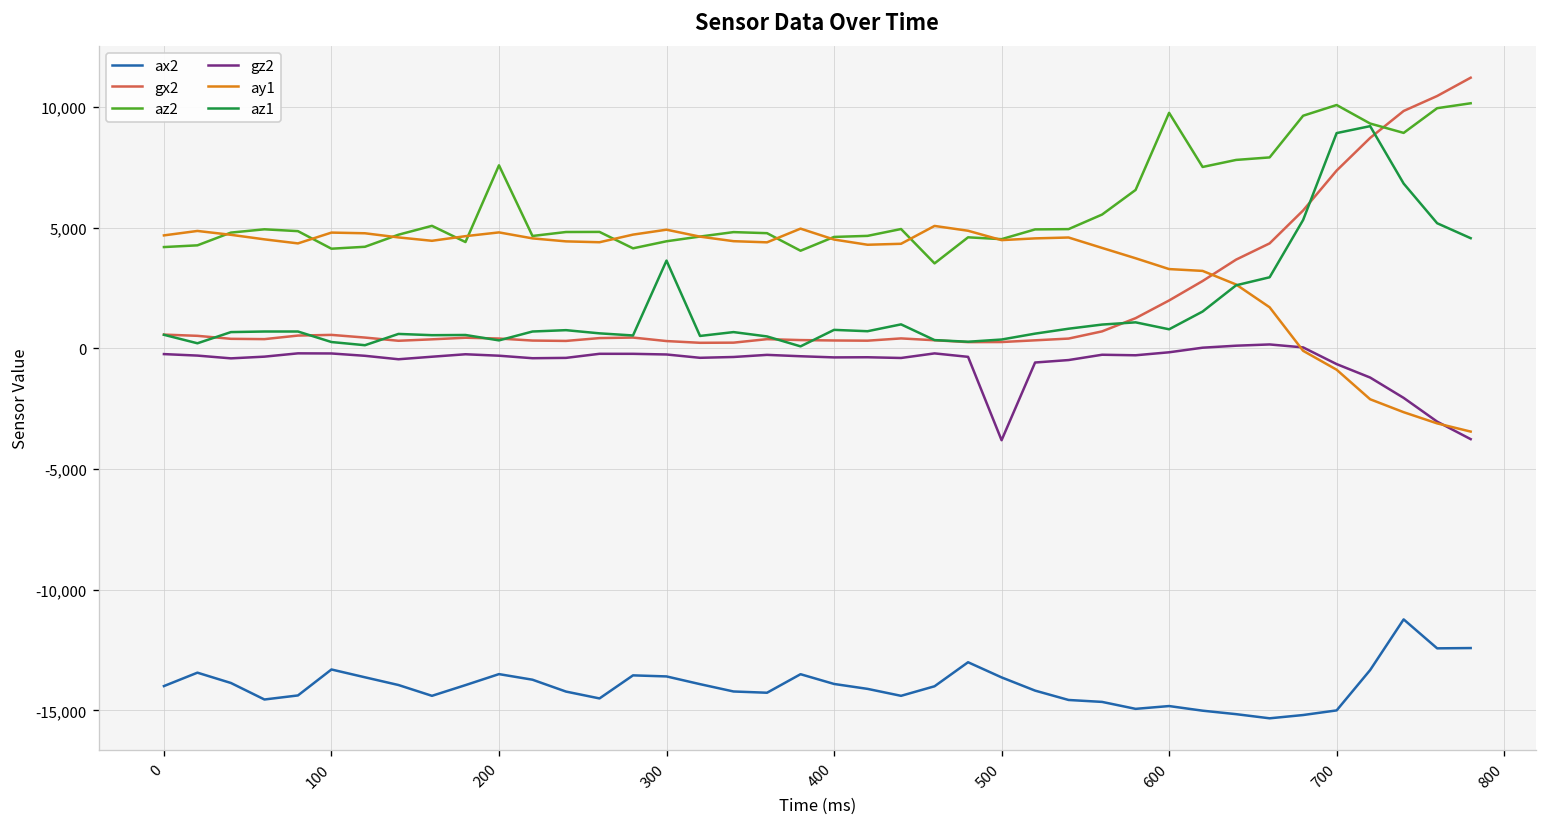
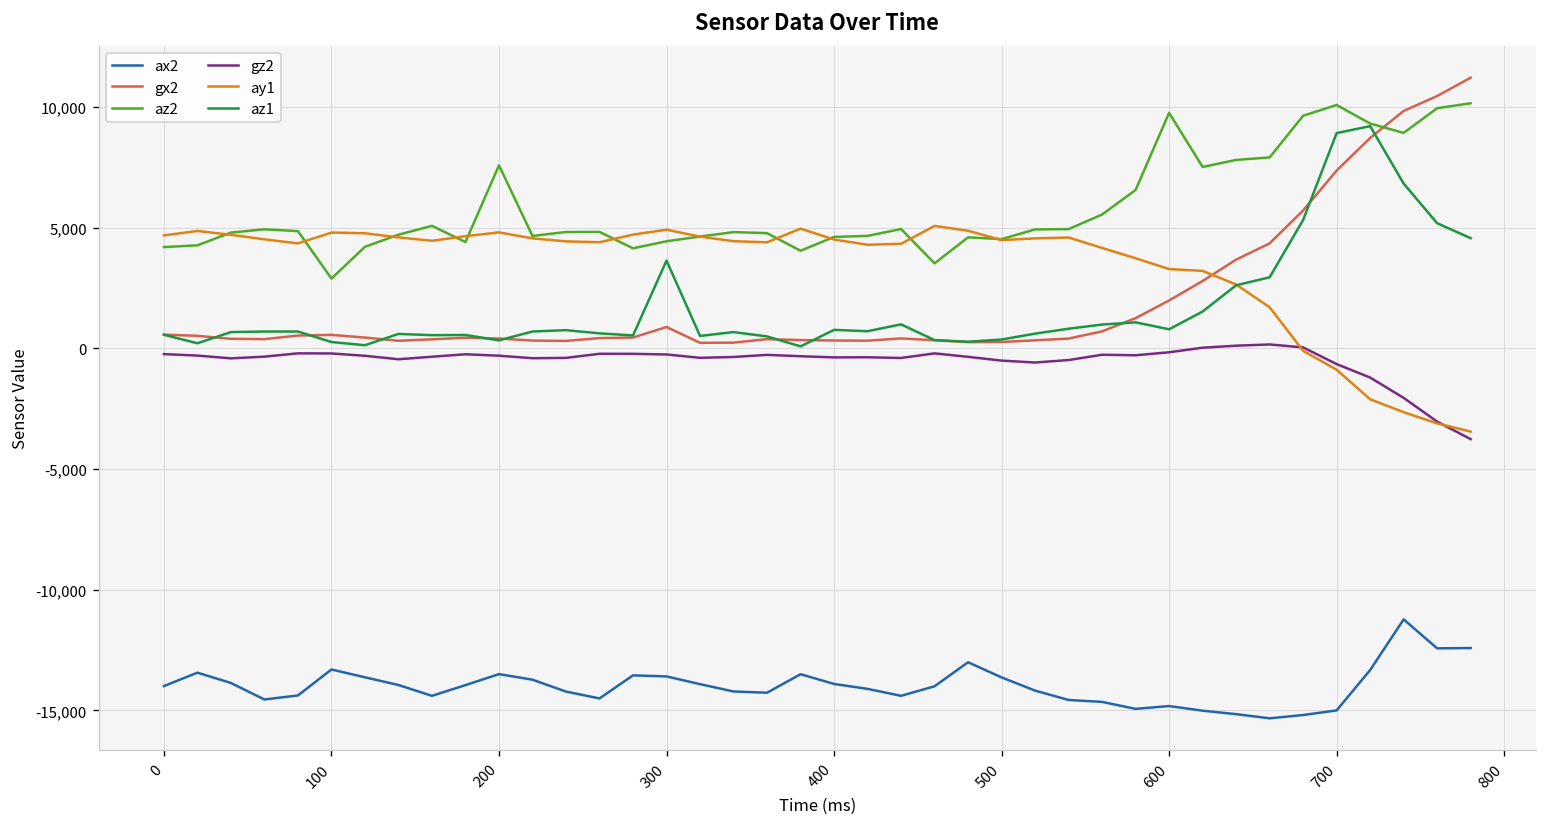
  {
    "ax2": {
      "0": "-14,000",
      "100": "-13,300",
      "200": "-13,500",
      "300": "-13,600",
      "400": "-13,900",
      "500": "-13,600",
      "600": "-14,800",
      "700": "-15,000"
    },
    "gx2": {
      "100": "600",
-     "300": "300",
+     "300": "900",
      "400": "300",
      "600": "2,000",
      "700": "7,400"
    },
    "az2": {
      "0": "4,200",
-     "100": "4,100",
+     "100": "2,900",
      "200": "7,600",
      "300": "4,400",
      "600": "9,800",
      "700": "10,100"
    },
    "gz2": {
      "0": "-200",
      "100": "-200",
      "200": "-300",
      "300": "-300",
      "400": "-400",
-     "500": "-3,800",
+     "500": "-500",
      "600": "-200",
      "700": "-700"
    },
    "ay1": {
      "0": "4,700",
      "100": "4,800",
      "200": "4,800",
      "300": "4,900",
      "600": "3,300",
      "700": "-900"
    },
    "az1": {
      "100": "300",
      "300": "3,600",
      "400": "800",
      "600": "800",
      "700": "8,900"
    }
  }
